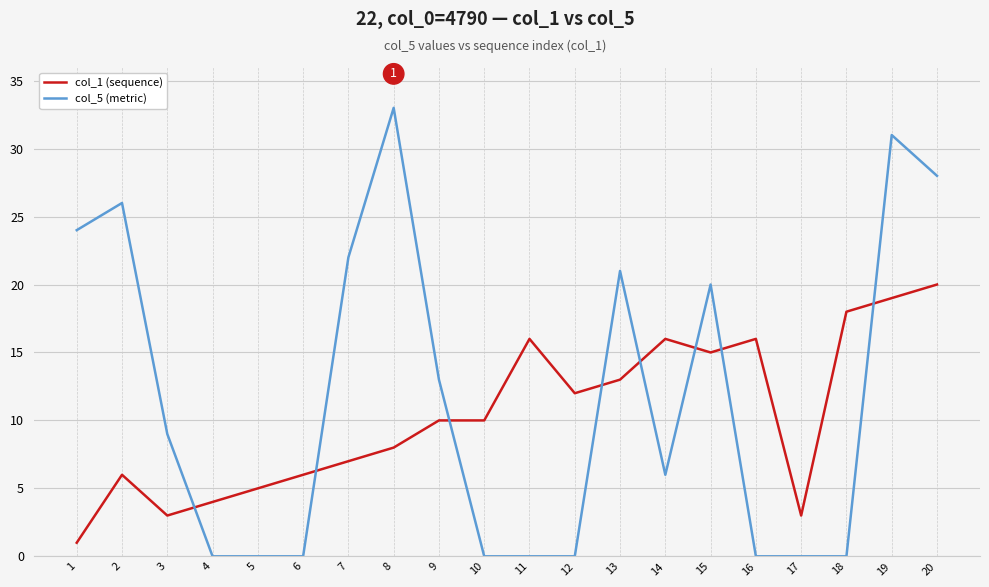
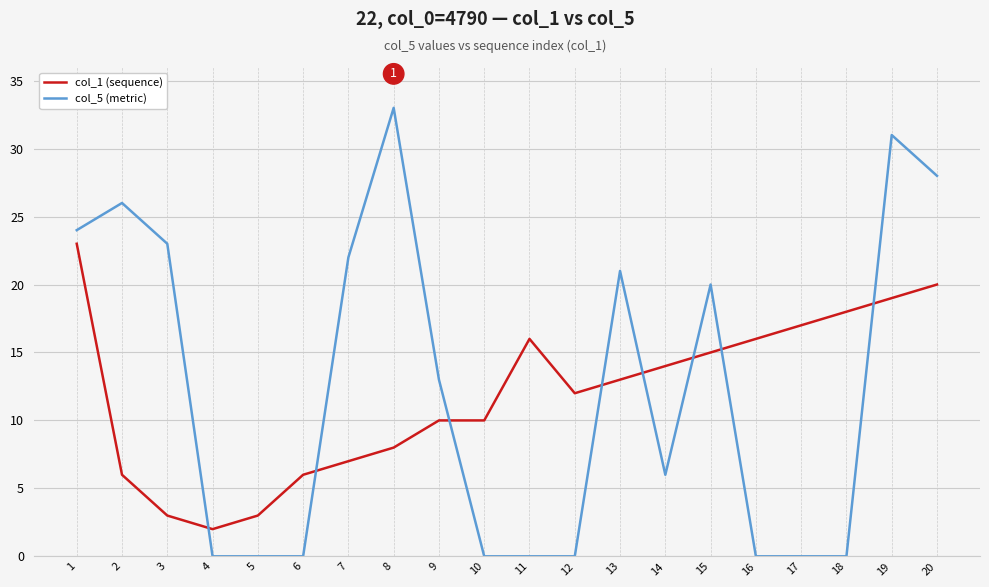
  {
    "col_1 (sequence)": {
-     "1": 1,
+     "1": 23,
      "2": 6,
      "3": 3,
-     "4": 4,
-     "5": 5,
+     "4": 2,
+     "5": 3,
      "6": 6,
      "7": 7,
      "8": 8,
      "9": 10,
      "10": 10,
      "11": 16,
      "12": 12,
      "13": 13,
-     "14": 16,
+     "14": 14,
      "15": 15,
      "16": 16,
-     "17": 3,
+     "17": 17,
      "18": 18,
      "19": 19,
      "20": 20
    },
    "col_5 (metric)": {
      "1": 24,
      "2": 26,
-     "3": 9,
+     "3": 23,
      "4": 0,
      "5": 0,
      "6": 0,
      "7": 22,
      "8": 33,
      "9": 13,
      "10": 0,
      "11": 0,
      "12": 0,
      "13": 21,
      "14": 6,
      "15": 20,
      "16": 0,
      "17": 0,
      "18": 0,
      "19": 31,
      "20": 28
    }
  }
